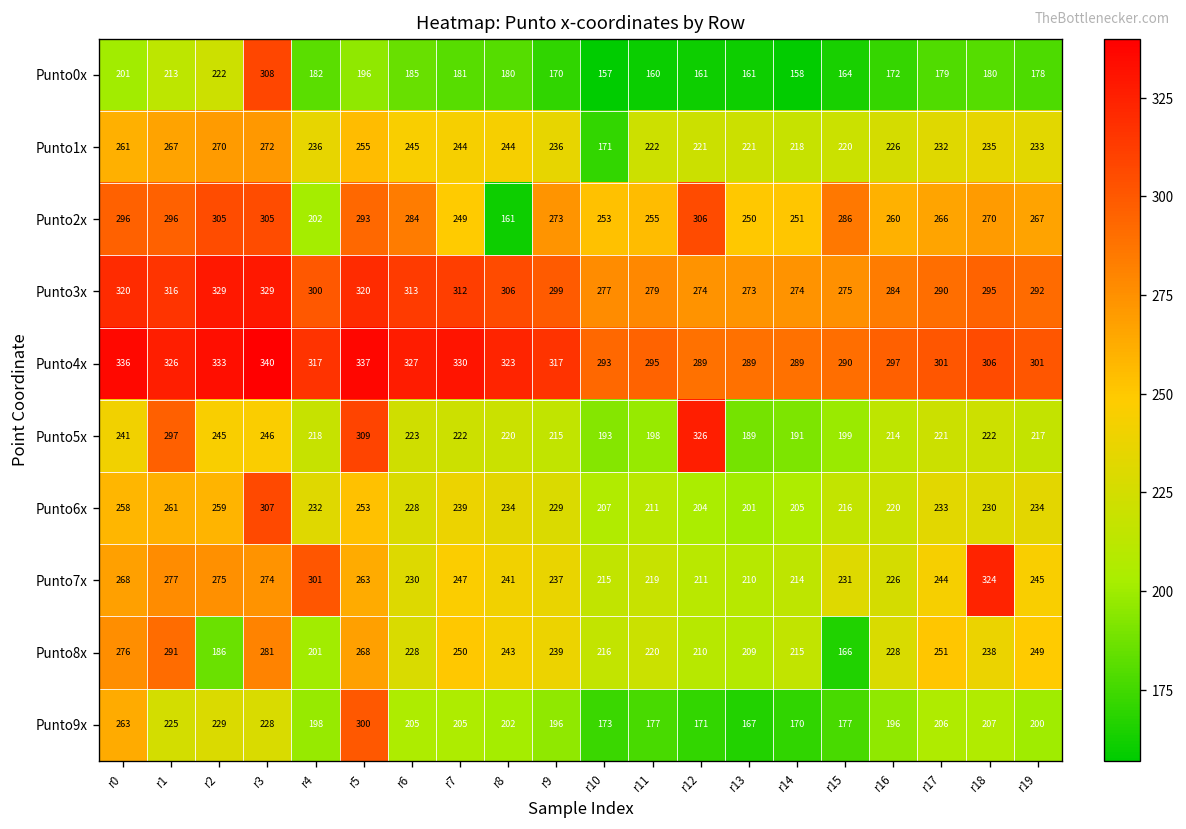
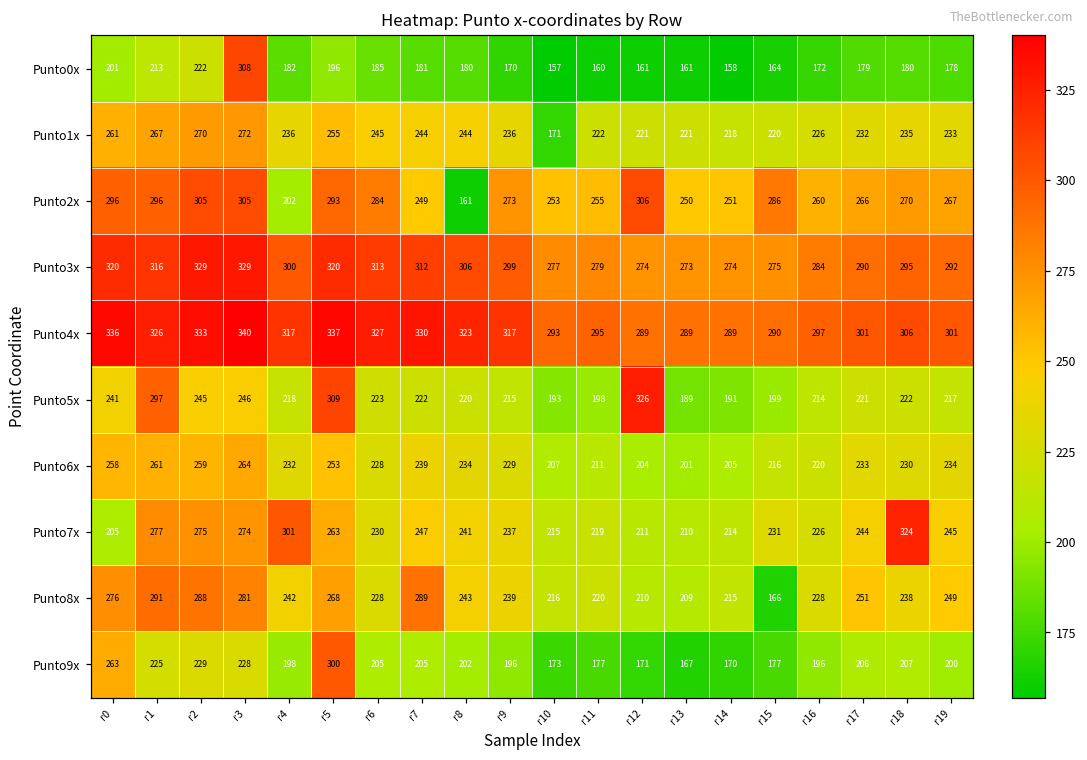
  {
    "Punto0x": {
      "r0": 201,
      "r1": 213,
      "r2": 222,
      "r3": 308,
      "r4": 182,
      "r5": 196,
      "r6": 185,
      "r7": 181,
      "r8": 180,
      "r9": 170,
      "r10": 157,
      "r11": 160,
      "r12": 161,
      "r13": 161,
      "r14": 158,
      "r15": 164,
      "r16": 172,
      "r17": 179,
      "r18": 180,
      "r19": 178
    },
    "Punto1x": {
      "r0": 261,
      "r1": 267,
      "r2": 270,
      "r3": 272,
      "r4": 236,
      "r5": 255,
      "r6": 245,
      "r7": 244,
      "r8": 244,
      "r9": 236,
      "r10": 171,
      "r11": 222,
      "r12": 221,
      "r13": 221,
      "r14": 218,
      "r15": 220,
      "r16": 226,
      "r17": 232,
      "r18": 235,
      "r19": 233
    },
    "Punto2x": {
      "r0": 296,
      "r1": 296,
      "r2": 305,
      "r3": 305,
      "r4": 202,
      "r5": 293,
      "r6": 284,
      "r7": 249,
      "r8": 161,
      "r9": 273,
      "r10": 253,
      "r11": 255,
      "r12": 306,
      "r13": 250,
      "r14": 251,
      "r15": 286,
      "r16": 260,
      "r17": 266,
      "r18": 270,
      "r19": 267
    },
    "Punto3x": {
      "r0": 320,
      "r1": 316,
      "r2": 329,
      "r3": 329,
      "r4": 300,
      "r5": 320,
      "r6": 313,
      "r7": 312,
      "r8": 306,
      "r9": 299,
      "r10": 277,
      "r11": 279,
      "r12": 274,
      "r13": 273,
      "r14": 274,
      "r15": 275,
      "r16": 284,
      "r17": 290,
      "r18": 295,
      "r19": 292
    },
    "Punto4x": {
      "r0": 336,
      "r1": 326,
      "r2": 333,
      "r3": 340,
      "r4": 317,
      "r5": 337,
      "r6": 327,
      "r7": 330,
      "r8": 323,
      "r9": 317,
      "r10": 293,
      "r11": 295,
      "r12": 289,
      "r13": 289,
      "r14": 289,
      "r15": 290,
      "r16": 297,
      "r17": 301,
      "r18": 306,
      "r19": 301
    },
    "Punto5x": {
      "r0": 241,
      "r1": 297,
      "r2": 245,
      "r3": 246,
      "r4": 218,
      "r5": 309,
      "r6": 223,
      "r7": 222,
      "r8": 220,
      "r9": 215,
      "r10": 193,
      "r11": 198,
      "r12": 326,
      "r13": 189,
      "r14": 191,
      "r15": 199,
      "r16": 214,
      "r17": 221,
      "r18": 222,
      "r19": 217
    },
    "Punto6x": {
      "r0": 258,
      "r1": 261,
      "r2": 259,
-     "r3": 307,
+     "r3": 264,
      "r4": 232,
      "r5": 253,
      "r6": 228,
      "r7": 239,
      "r8": 234,
      "r9": 229,
      "r10": 207,
      "r11": 211,
      "r12": 204,
      "r13": 201,
      "r14": 205,
      "r15": 216,
      "r16": 220,
      "r17": 233,
      "r18": 230,
      "r19": 234
    },
    "Punto7x": {
-     "r0": 268,
+     "r0": 205,
      "r1": 277,
      "r2": 275,
      "r3": 274,
      "r4": 301,
      "r5": 263,
      "r6": 230,
      "r7": 247,
      "r8": 241,
      "r9": 237,
      "r10": 215,
      "r11": 219,
      "r12": 211,
      "r13": 210,
      "r14": 214,
      "r15": 231,
      "r16": 226,
      "r17": 244,
      "r18": 324,
      "r19": 245
    },
    "Punto8x": {
      "r0": 276,
      "r1": 291,
-     "r2": 186,
+     "r2": 288,
      "r3": 281,
-     "r4": 201,
+     "r4": 242,
      "r5": 268,
      "r6": 228,
-     "r7": 250,
+     "r7": 289,
      "r8": 243,
      "r9": 239,
      "r10": 216,
      "r11": 220,
      "r12": 210,
      "r13": 209,
      "r14": 215,
      "r15": 166,
      "r16": 228,
      "r17": 251,
      "r18": 238,
      "r19": 249
    },
    "Punto9x": {
      "r0": 263,
      "r1": 225,
      "r2": 229,
      "r3": 228,
      "r4": 198,
      "r5": 300,
      "r6": 205,
      "r7": 205,
      "r8": 202,
      "r9": 196,
      "r10": 173,
      "r11": 177,
      "r12": 171,
      "r13": 167,
      "r14": 170,
      "r15": 177,
      "r16": 196,
      "r17": 206,
      "r18": 207,
      "r19": 200
    }
  }
